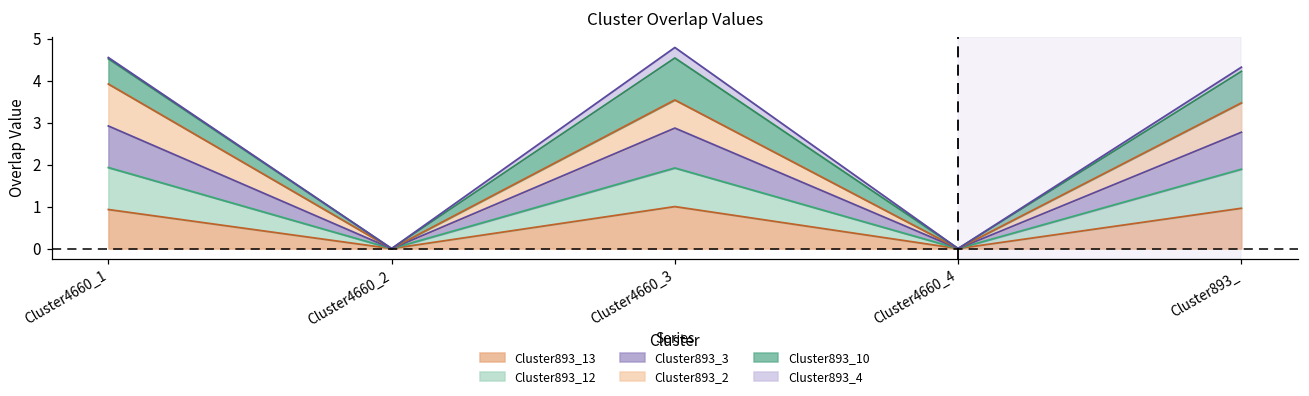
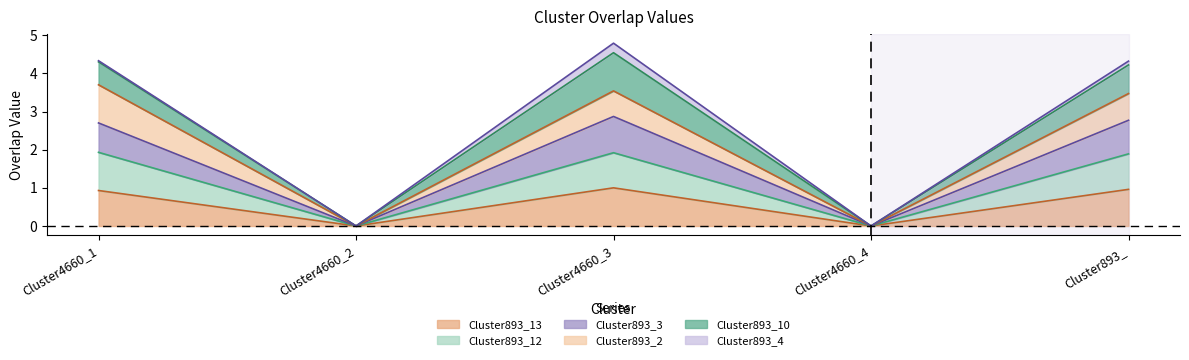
  {
    "Cluster893_3": {
-     "Cluster4660_1": 1.0,
+     "Cluster4660_1": 0.8,
      "Cluster4660_3": 1.0,
      "Cluster893_": 0.9
    },
    "Cluster893_10": {
      "Cluster4660_3": 1.0,
      "Cluster893_": 0.8
    }
  }
